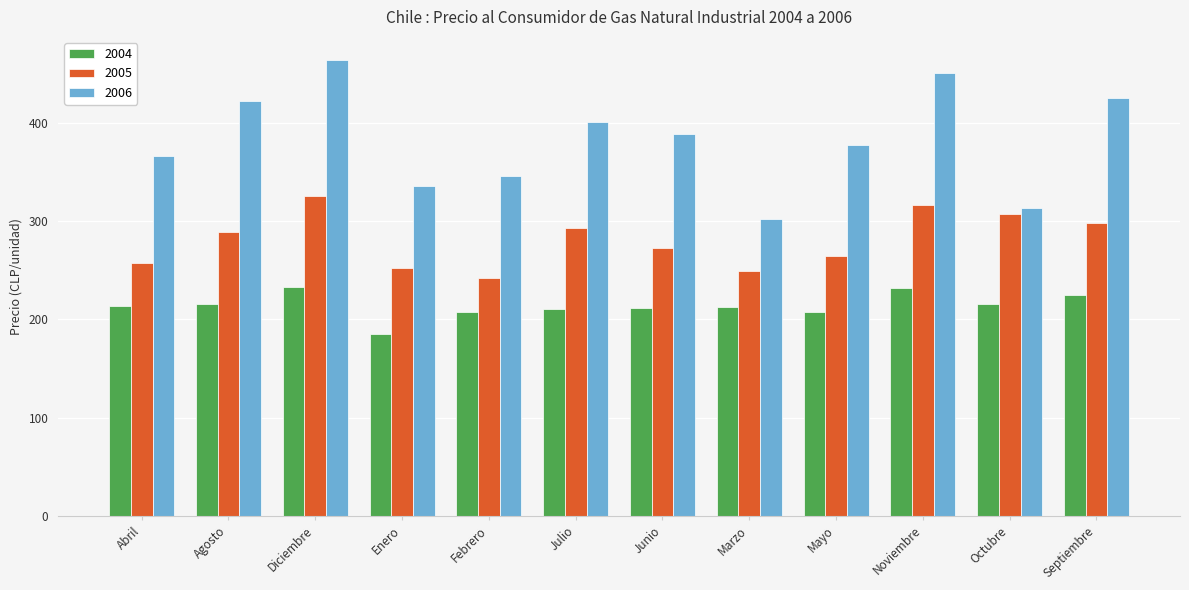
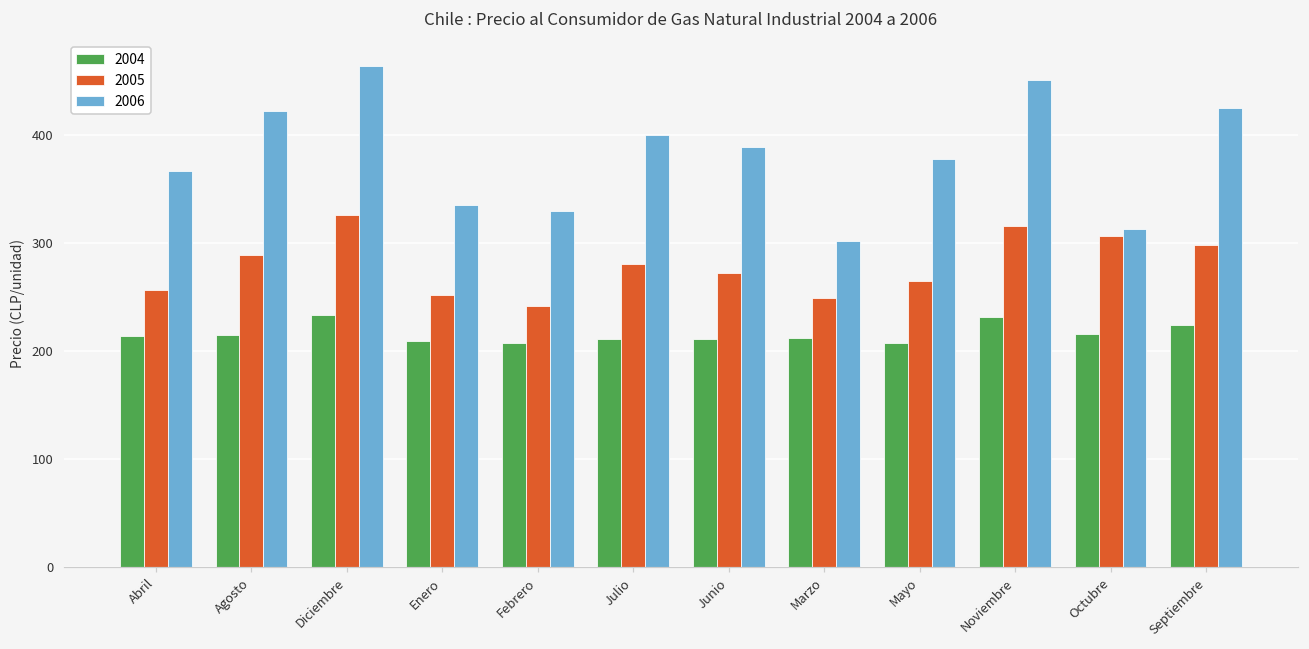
  {
    "2004": {
      "Abril": 210,
      "Agosto": 220,
      "Diciembre": 230,
-     "Enero": 180,
+     "Enero": 210,
      "Febrero": 210,
      "Julio": 210,
      "Junio": 210,
      "Marzo": 210,
      "Mayo": 210,
      "Noviembre": 230,
      "Octubre": 220,
      "Septiembre": 220
    },
    "2005": {
      "Abril": 260,
      "Agosto": 290,
      "Diciembre": 330,
      "Enero": 250,
      "Febrero": 240,
-     "Julio": 290,
+     "Julio": 280,
      "Junio": 270,
      "Marzo": 250,
      "Mayo": 260,
      "Noviembre": 320,
      "Octubre": 310,
      "Septiembre": 300
    },
    "2006": {
      "Abril": 370,
      "Agosto": 420,
      "Diciembre": 460,
      "Enero": 340,
-     "Febrero": 350,
+     "Febrero": 330,
      "Julio": 400,
      "Junio": 390,
      "Marzo": 300,
      "Mayo": 380,
      "Noviembre": 450,
      "Octubre": 310,
      "Septiembre": 430
    }
  }
